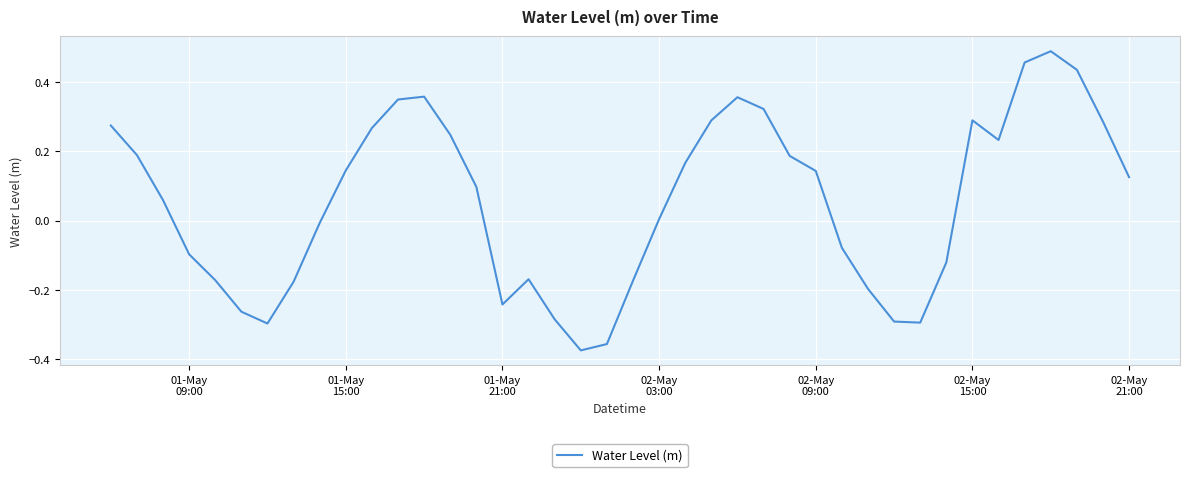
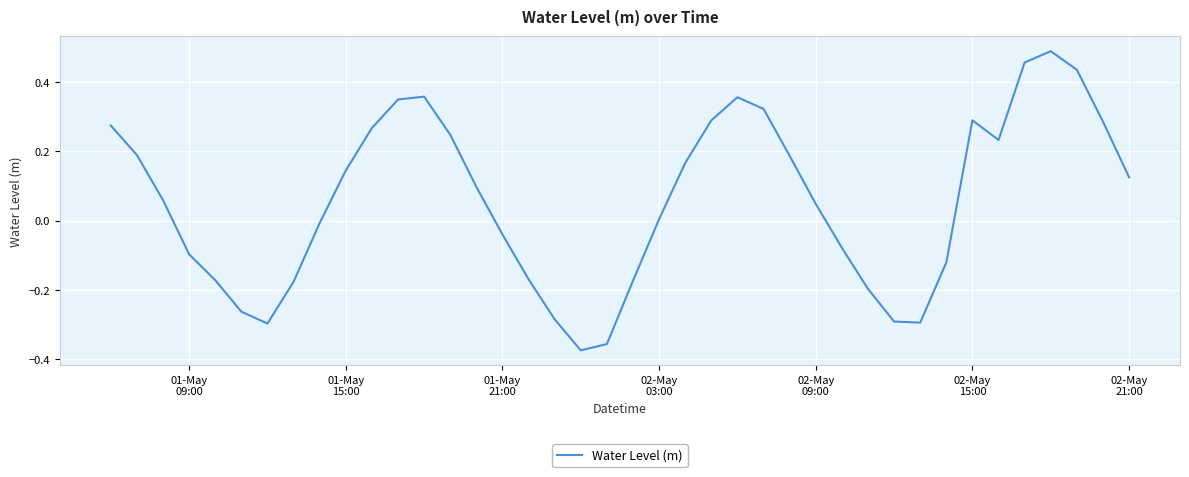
  {
    "01-May 09:00": -0.10,
    "01-May 15:00": 0.14,
-   "01-May 21:00": -0.24,
+   "01-May 21:00": -0.04,
    "02-May 03:00": 0.00,
-   "02-May 09:00": 0.14,
+   "02-May 09:00": 0.05,
    "02-May 15:00": 0.29,
    "02-May 21:00": 0.13
  }
